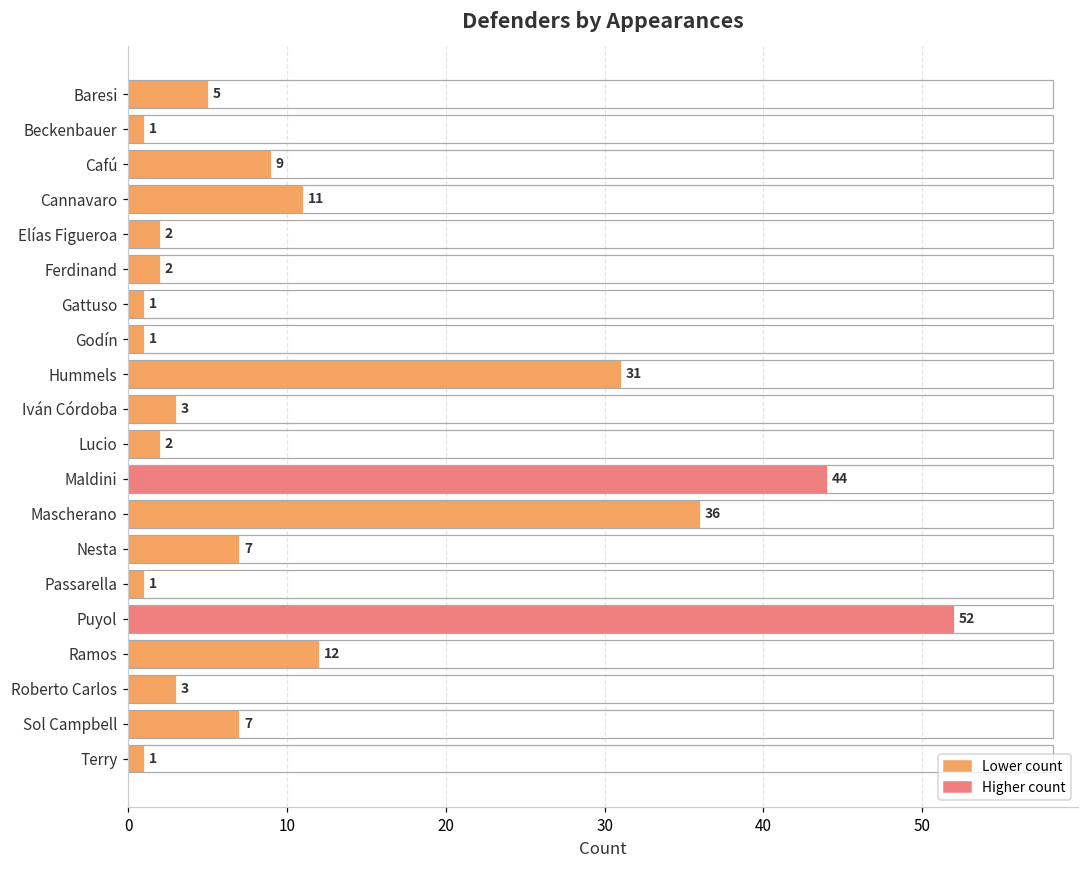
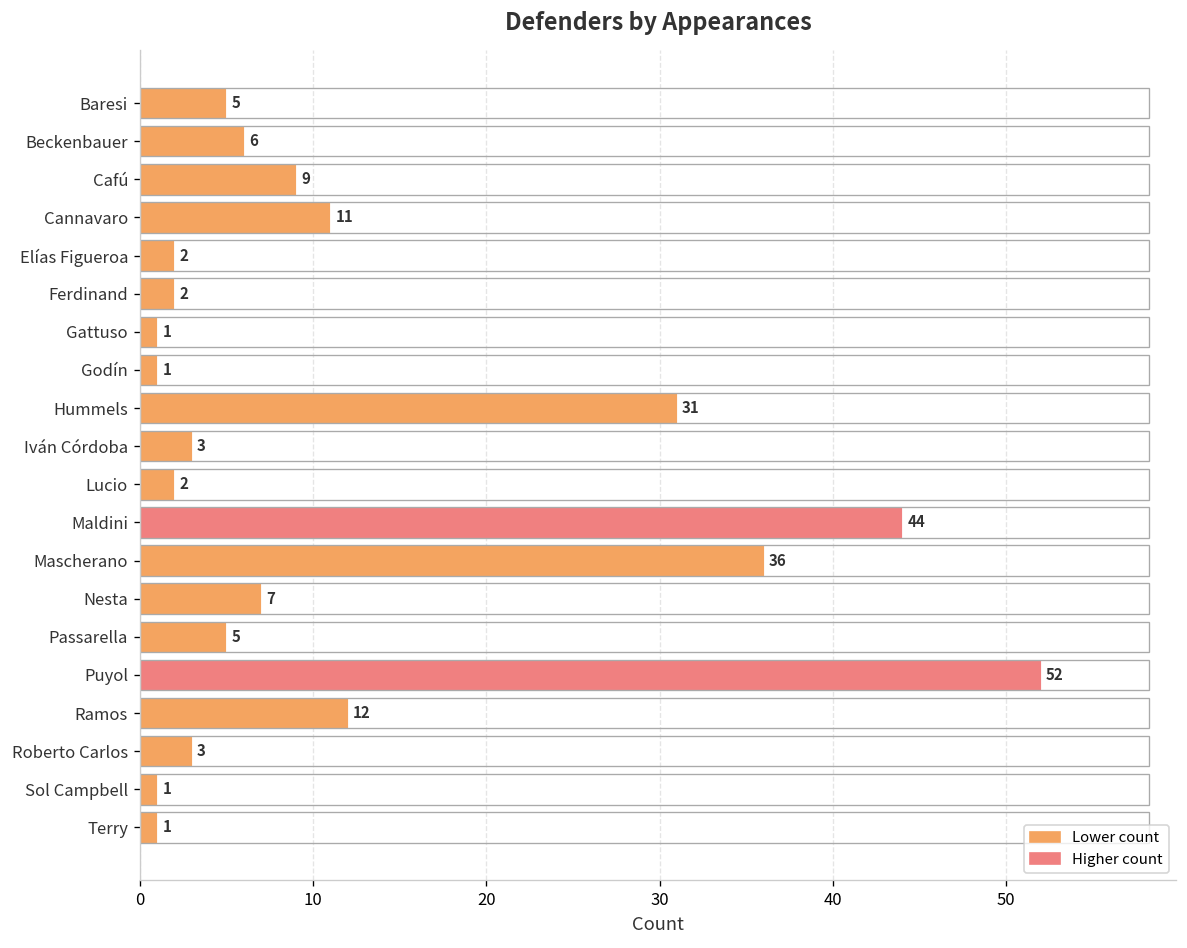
  {
    "Baresi": 5,
-   "Beckenbauer": 1,
+   "Beckenbauer": 6,
    "Cafú": 9,
    "Cannavaro": 11,
    "Elías Figueroa": 2,
    "Ferdinand": 2,
    "Gattuso": 1,
    "Godín": 1,
    "Hummels": 31,
    "Iván Córdoba": 3,
    "Lucio": 2,
    "Maldini": 44,
    "Mascherano": 36,
    "Nesta": 7,
-   "Passarella": 1,
+   "Passarella": 5,
    "Puyol": 52,
    "Ramos": 12,
    "Roberto Carlos": 3,
-   "Sol Campbell": 7,
+   "Sol Campbell": 1,
    "Terry": 1
  }
